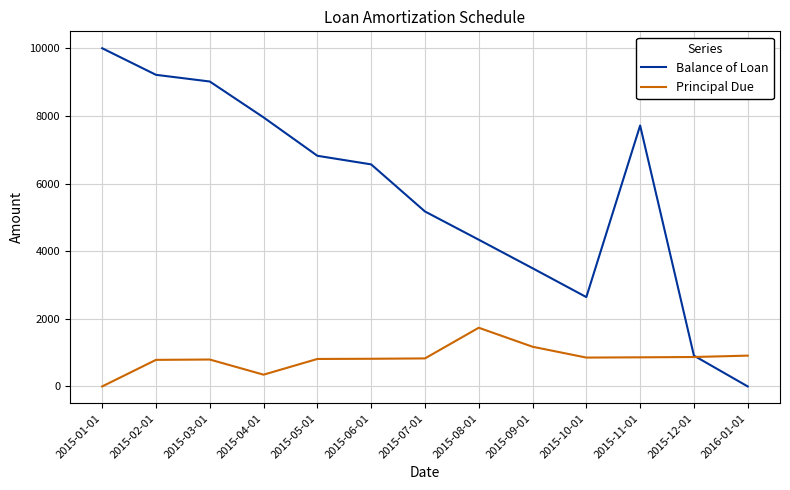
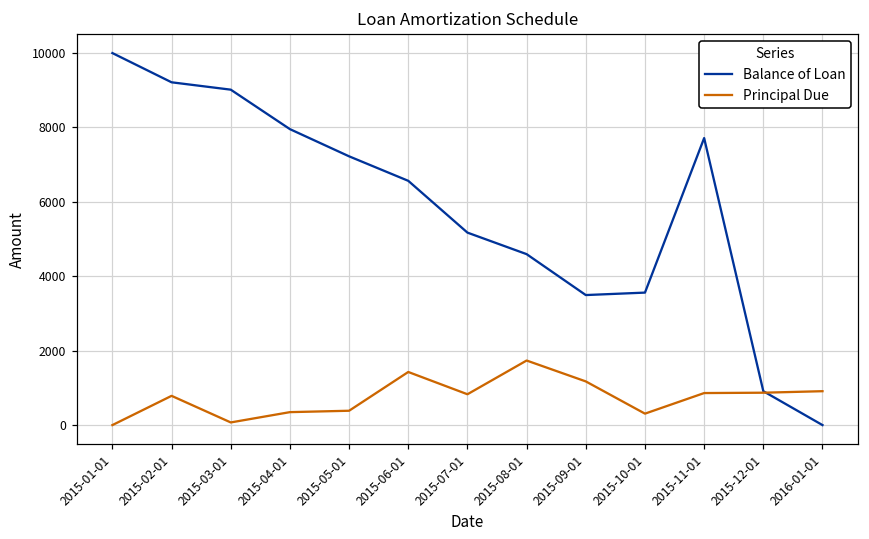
  {
    "Balance of Loan": {
      "2015-01-01": 10000,
      "2015-02-01": 9200,
      "2015-03-01": 9000,
      "2015-04-01": 8000,
-     "2015-05-01": 6800,
+     "2015-05-01": 7200,
      "2015-06-01": 6600,
      "2015-07-01": 5200,
-     "2015-08-01": 4300,
+     "2015-08-01": 4600,
      "2015-09-01": 3500,
-     "2015-10-01": 2600,
+     "2015-10-01": 3600,
      "2015-11-01": 7700,
      "2016-01-01": 0
    },
    "Principal Due": {
      "2015-01-01": 0,
      "2015-02-01": 800,
-     "2015-03-01": 800,
+     "2015-03-01": 100,
      "2015-04-01": 300,
-     "2015-05-01": 800,
-     "2015-06-01": 800,
+     "2015-05-01": 400,
+     "2015-06-01": 1400,
      "2015-07-01": 800,
      "2015-08-01": 1700,
      "2015-09-01": 1200,
-     "2015-10-01": 900,
+     "2015-10-01": 300,
      "2015-11-01": 900,
      "2016-01-01": 900
    }
  }
